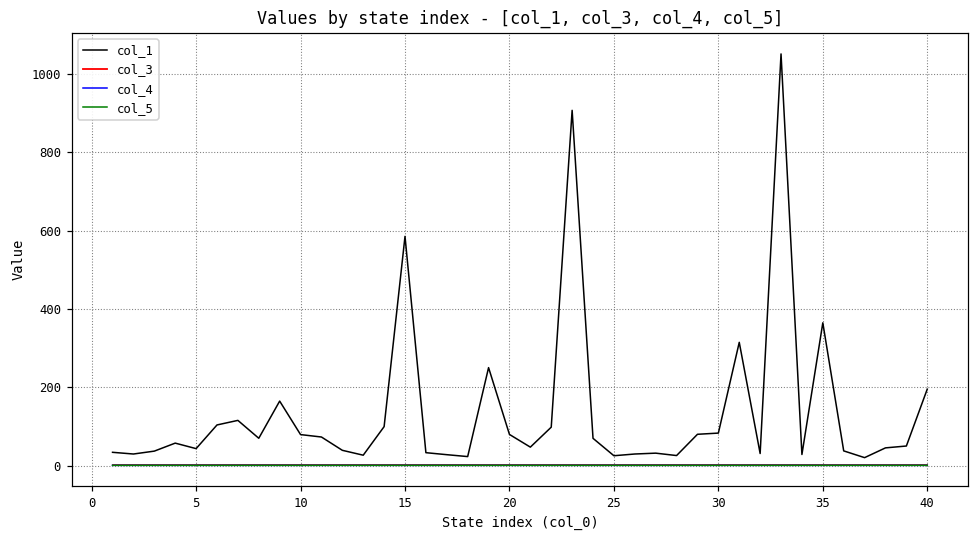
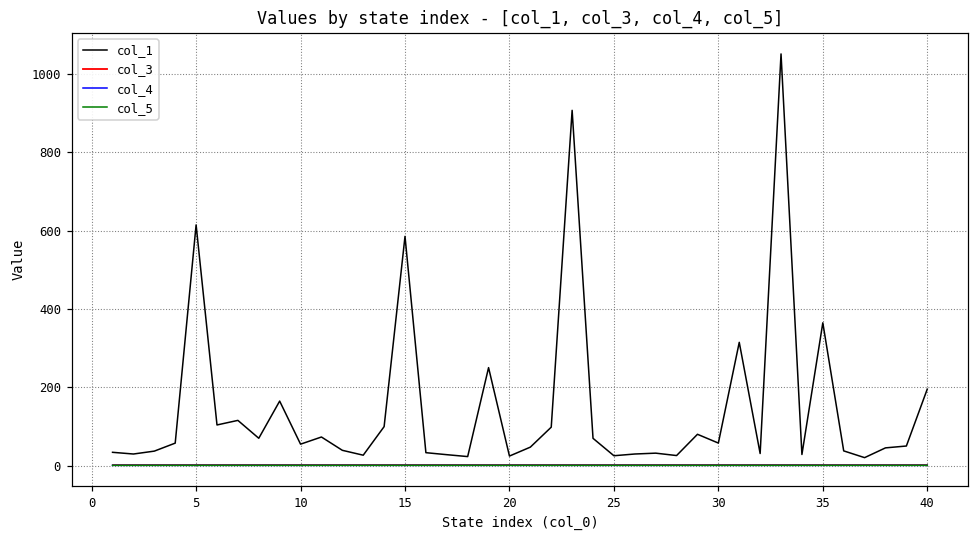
  {
    "col_1": {
-     "5": 40,
-     "10": 80,
+     "5": 610,
+     "10": 50,
      "15": 590,
-     "20": 80,
+     "20": 20,
      "25": 30,
-     "30": 80,
+     "30": 60,
      "35": 360,
      "40": 200
    },
    "col_5": {
      "5": 0,
      "10": 0,
      "15": 0,
      "20": 0,
      "25": 0,
      "30": 0,
      "35": 0,
      "40": 0
    }
  }
